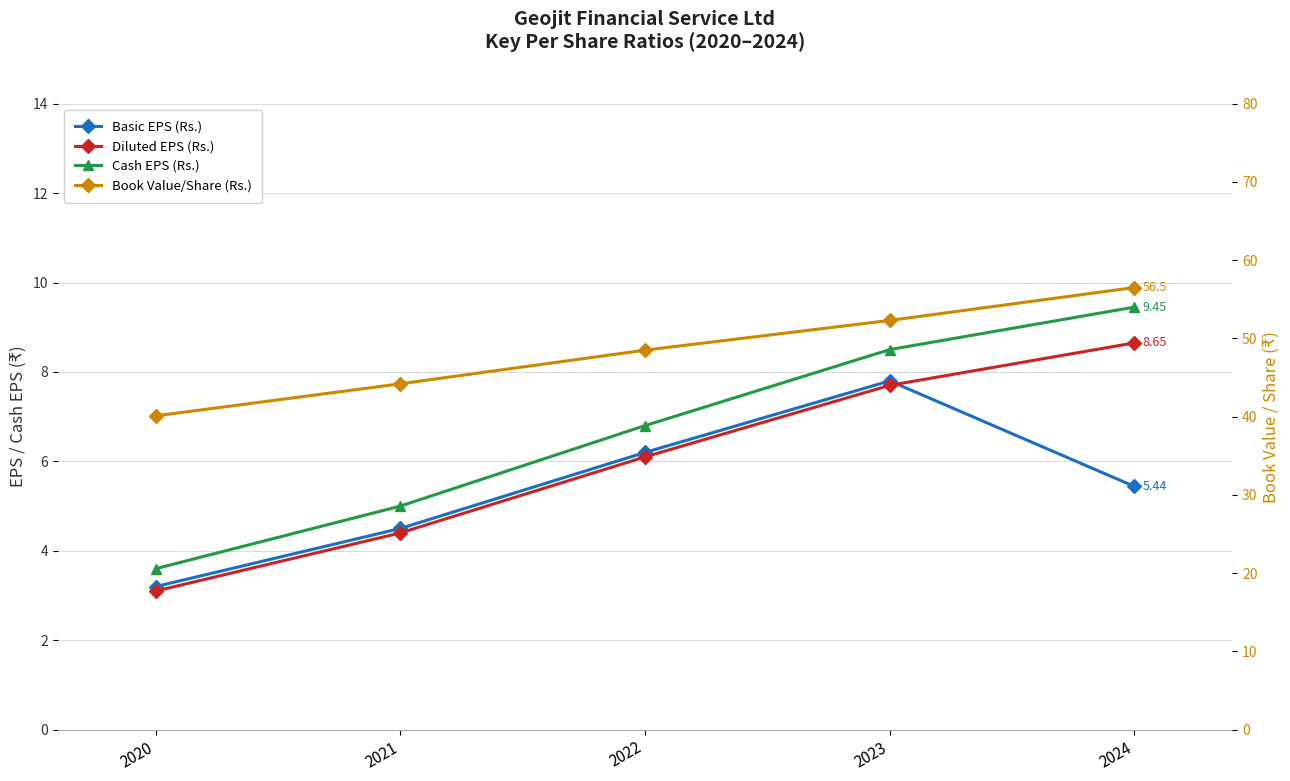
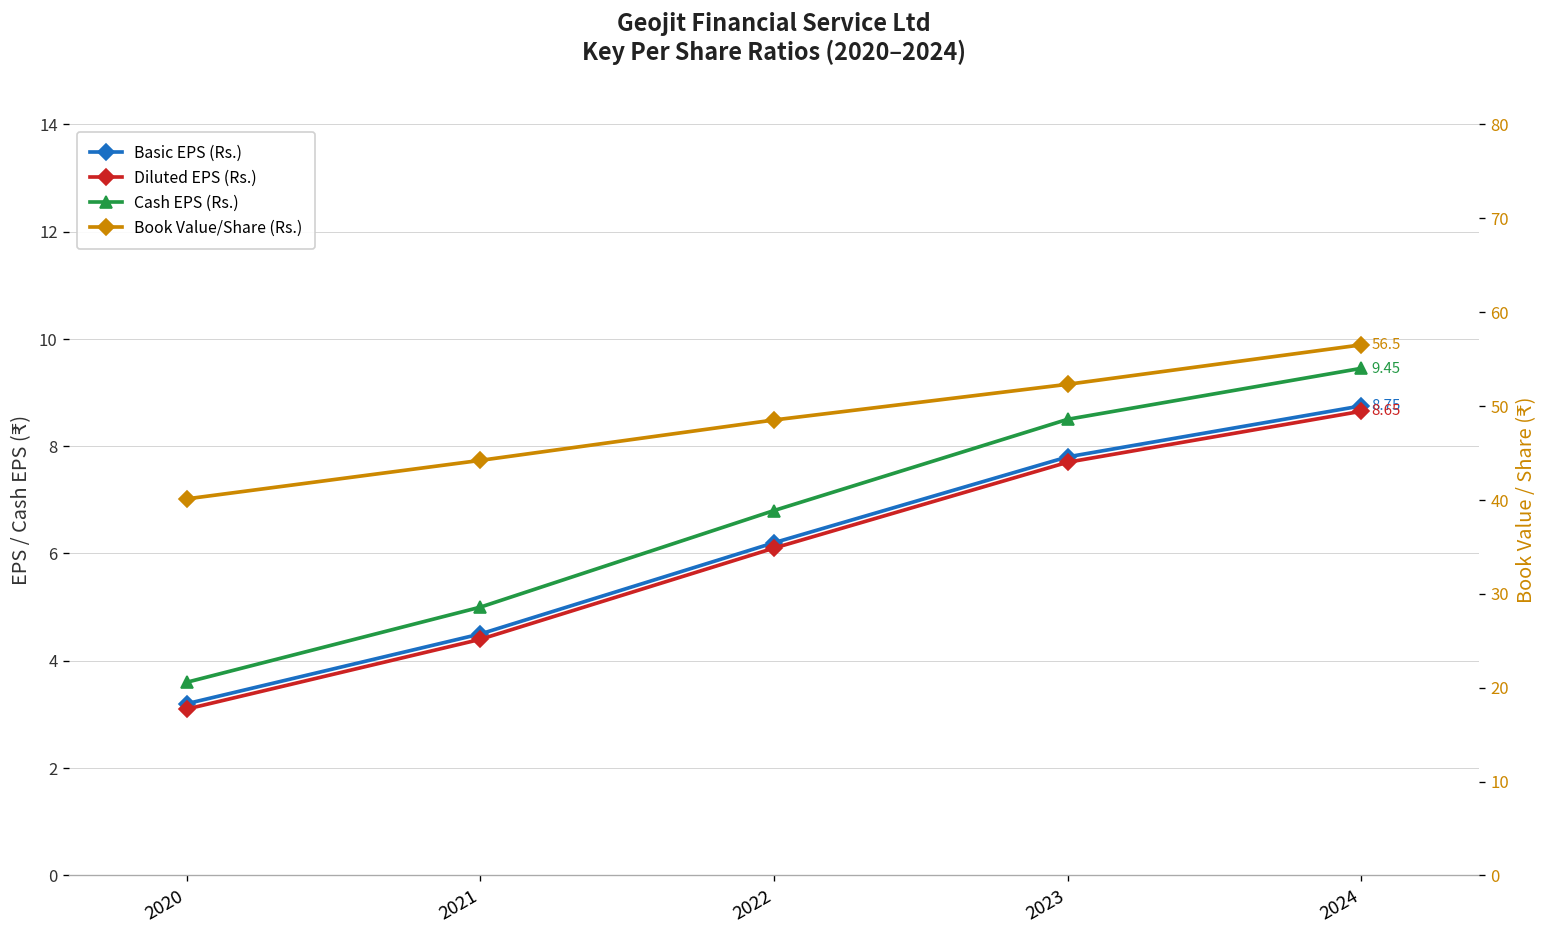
  {
    "Basic EPS (Rs.)": {
-     "2024": 5.44
+     "2024": 8.75
    },
    "Diluted EPS (Rs.)": {
      "2024": 8.65
    },
    "Cash EPS (Rs.)": {
      "2024": 9.45
    },
    "Book Value/Share (Rs.)": {
      "2024": 56.5
    }
  }
